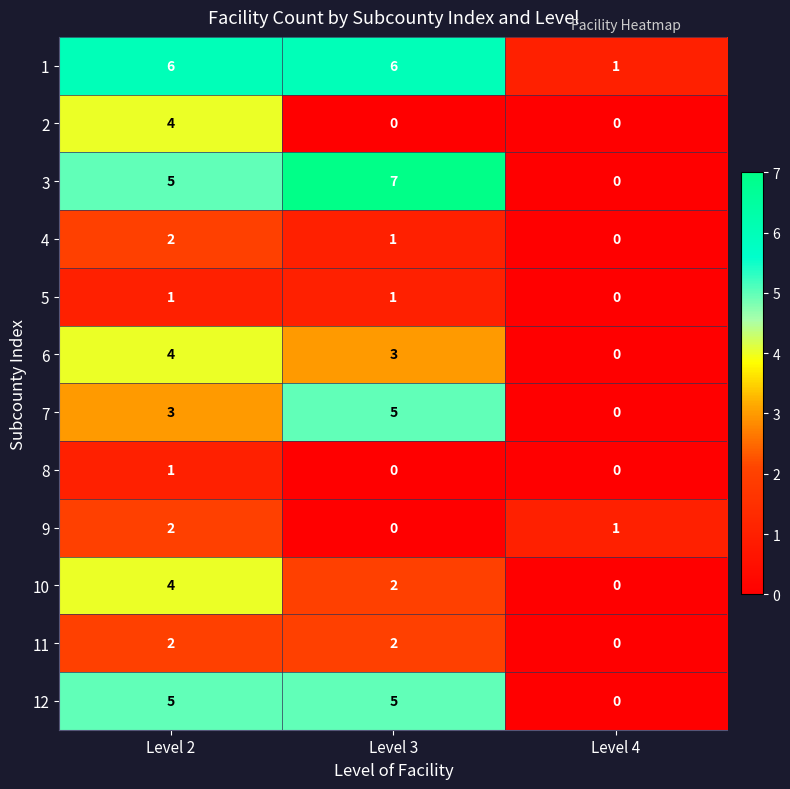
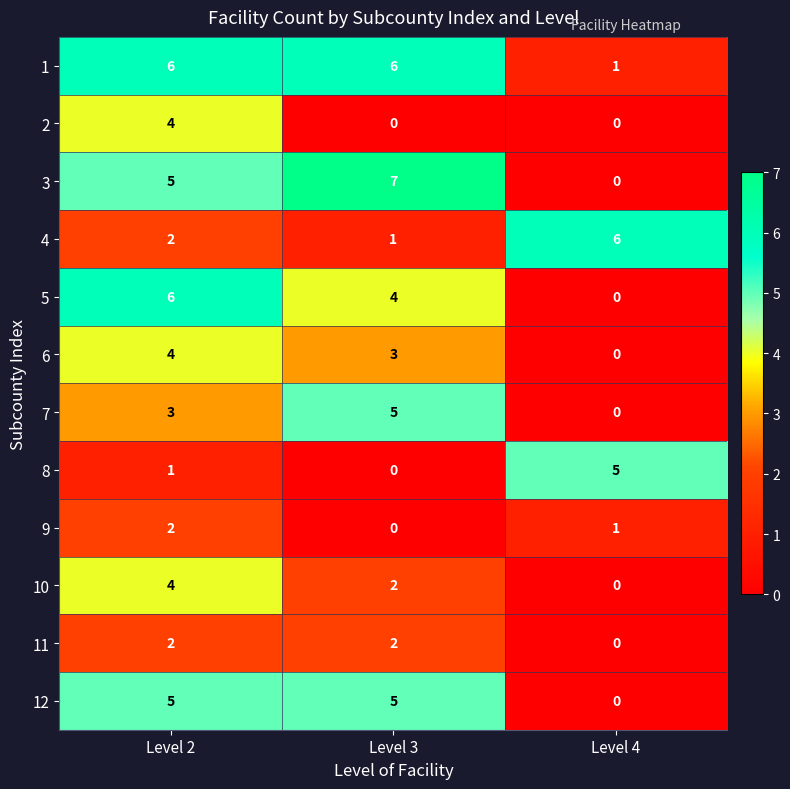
  {
    "1": {
      "Level 2": 6,
      "Level 3": 6,
      "Level 4": 1
    },
    "2": {
      "Level 2": 4,
      "Level 3": 0,
      "Level 4": 0
    },
    "3": {
      "Level 2": 5,
      "Level 3": 7,
      "Level 4": 0
    },
    "4": {
      "Level 2": 2,
      "Level 3": 1,
-     "Level 4": 0
+     "Level 4": 6
    },
    "5": {
-     "Level 2": 1,
-     "Level 3": 1,
+     "Level 2": 6,
+     "Level 3": 4,
      "Level 4": 0
    },
    "6": {
      "Level 2": 4,
      "Level 3": 3,
      "Level 4": 0
    },
    "7": {
      "Level 2": 3,
      "Level 3": 5,
      "Level 4": 0
    },
    "8": {
      "Level 2": 1,
      "Level 3": 0,
-     "Level 4": 0
+     "Level 4": 5
    },
    "9": {
      "Level 2": 2,
      "Level 3": 0,
      "Level 4": 1
    },
    "10": {
      "Level 2": 4,
      "Level 3": 2,
      "Level 4": 0
    },
    "11": {
      "Level 2": 2,
      "Level 3": 2,
      "Level 4": 0
    },
    "12": {
      "Level 2": 5,
      "Level 3": 5,
      "Level 4": 0
    }
  }
